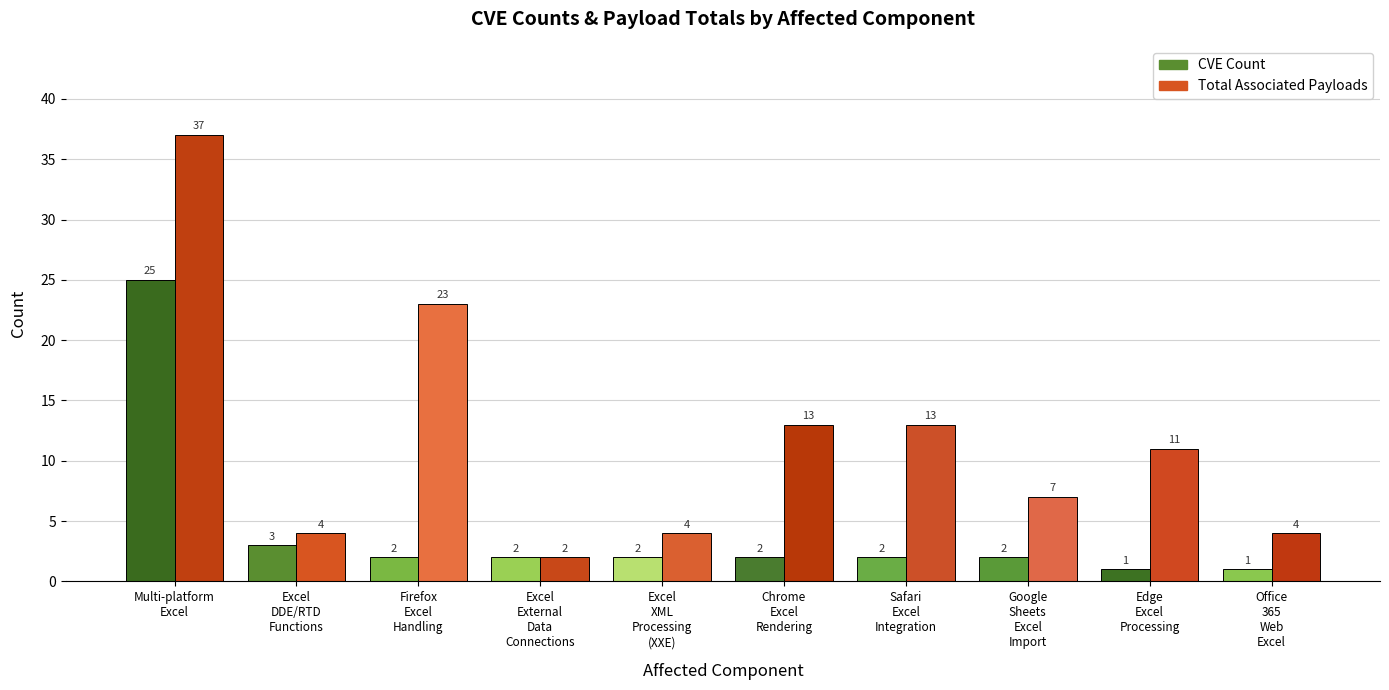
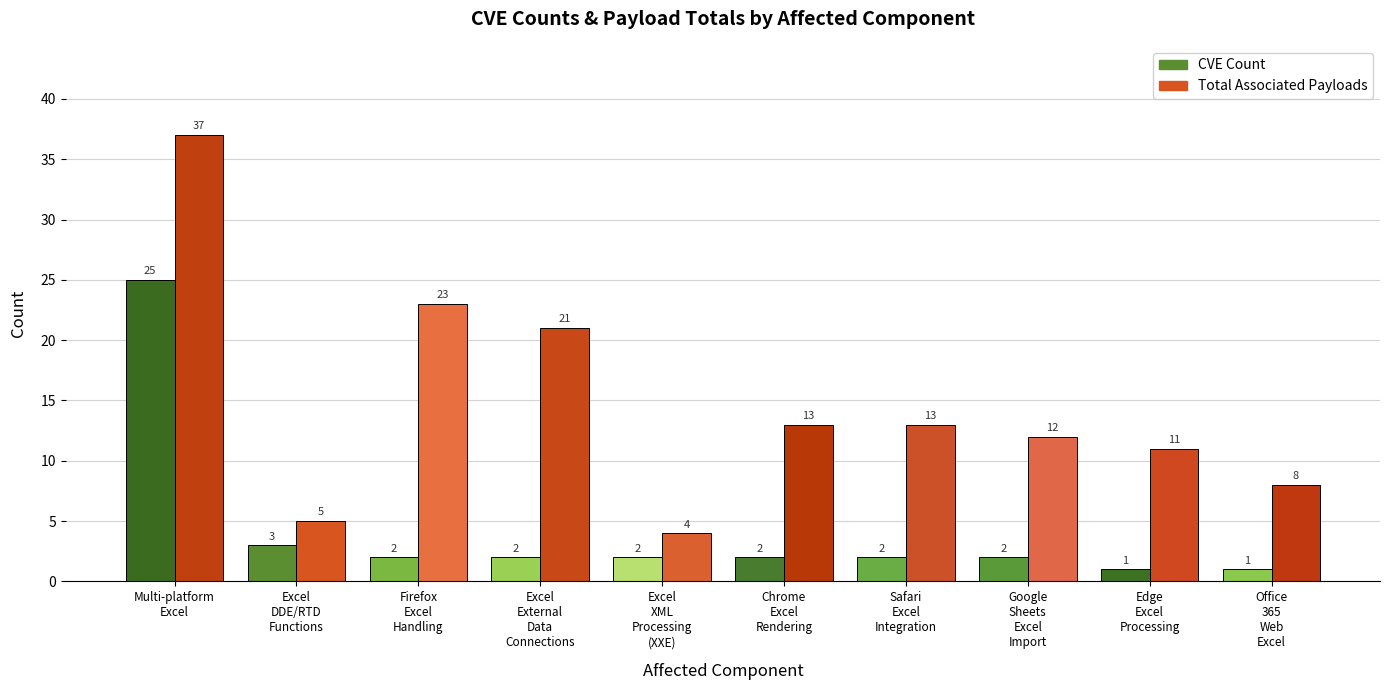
  {
    "Total Associated Payloads": {
      "Multi-platform Excel": 37,
-     "Excel DDE/RTD Functions": 4,
+     "Excel DDE/RTD Functions": 5,
      "Firefox Excel Handling": 23,
-     "Excel External Data Connections": 2,
+     "Excel External Data Connections": 21,
      "Excel XML Processing (XXE)": 4,
      "Chrome Excel Rendering": 13,
      "Safari Excel Integration": 13,
-     "Google Sheets Excel Import": 7,
+     "Google Sheets Excel Import": 12,
      "Edge Excel Processing": 11,
-     "Office 365 Web Excel": 4
+     "Office 365 Web Excel": 8
    }
  }
